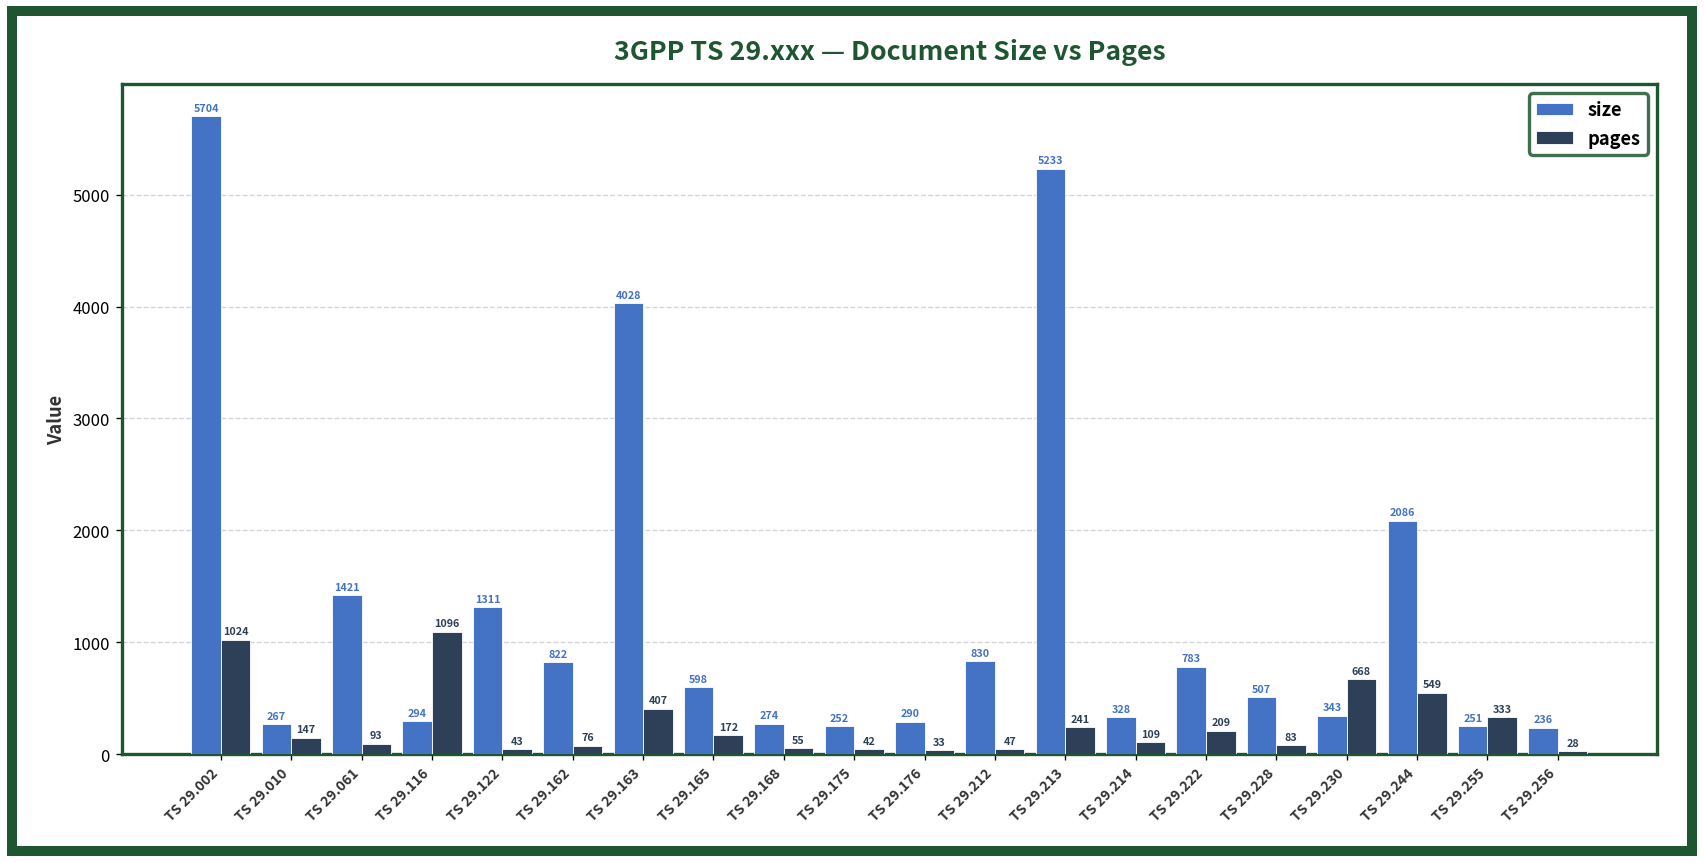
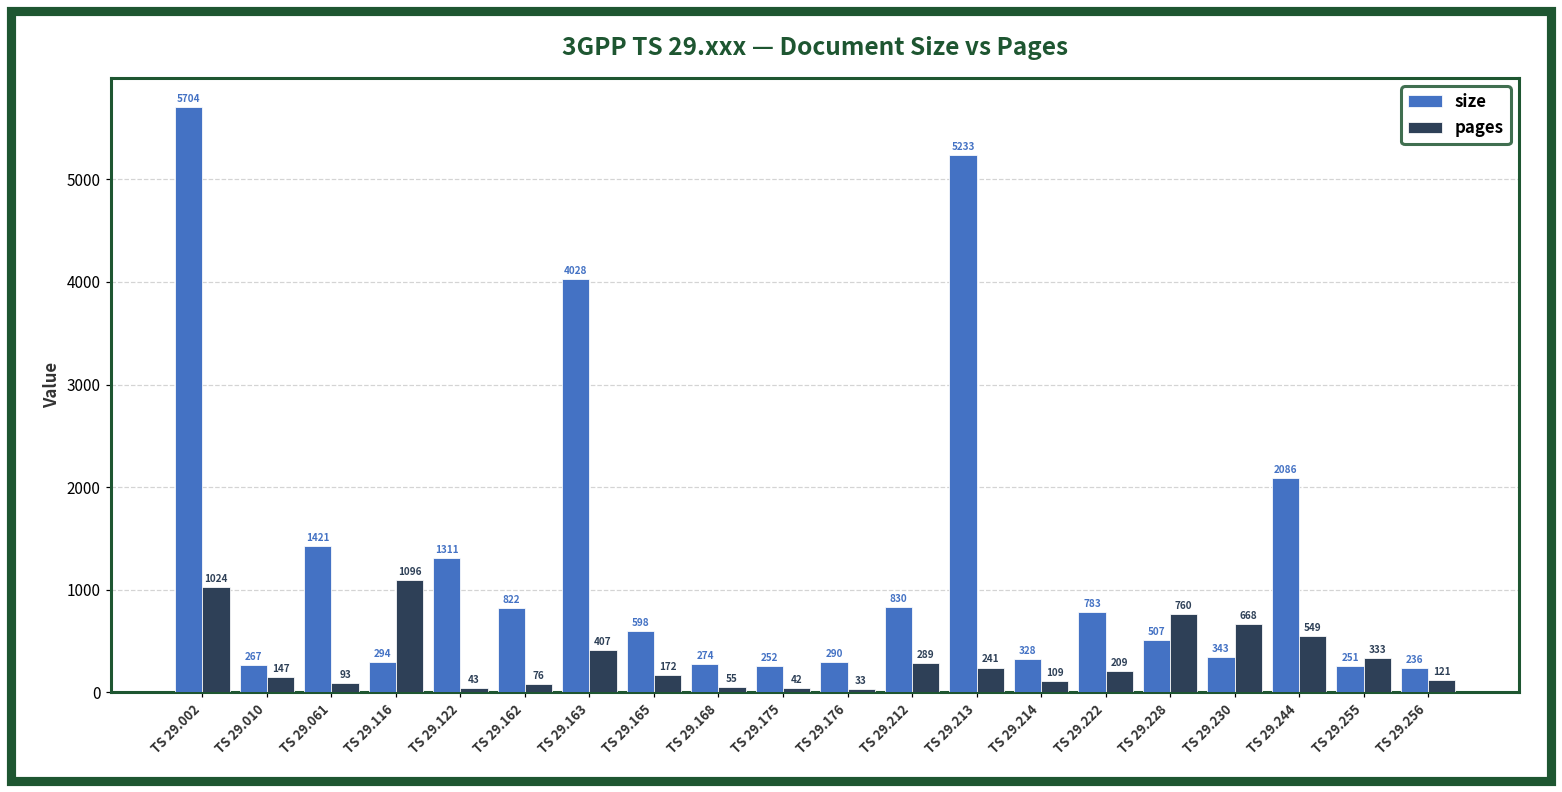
  {
    "size": {
      "TS 29.002": 5704,
      "TS 29.010": 267,
      "TS 29.061": 1421,
      "TS 29.116": 294,
      "TS 29.122": 1311,
      "TS 29.162": 822,
      "TS 29.163": 4028,
      "TS 29.165": 598,
      "TS 29.168": 274,
      "TS 29.175": 252,
      "TS 29.176": 290,
      "TS 29.212": 830,
      "TS 29.213": 5233,
      "TS 29.214": 328,
      "TS 29.222": 783,
      "TS 29.228": 507,
      "TS 29.230": 343,
      "TS 29.244": 2086,
      "TS 29.255": 251,
      "TS 29.256": 236
    },
    "pages": {
      "TS 29.002": 1024,
      "TS 29.010": 147,
      "TS 29.061": 93,
      "TS 29.116": 1096,
      "TS 29.122": 43,
      "TS 29.162": 76,
      "TS 29.163": 407,
      "TS 29.165": 172,
      "TS 29.168": 55,
      "TS 29.175": 42,
      "TS 29.176": 33,
-     "TS 29.212": 47,
+     "TS 29.212": 289,
      "TS 29.213": 241,
      "TS 29.214": 109,
      "TS 29.222": 209,
-     "TS 29.228": 83,
+     "TS 29.228": 760,
      "TS 29.230": 668,
      "TS 29.244": 549,
      "TS 29.255": 333,
-     "TS 29.256": 28
+     "TS 29.256": 121
    }
  }
